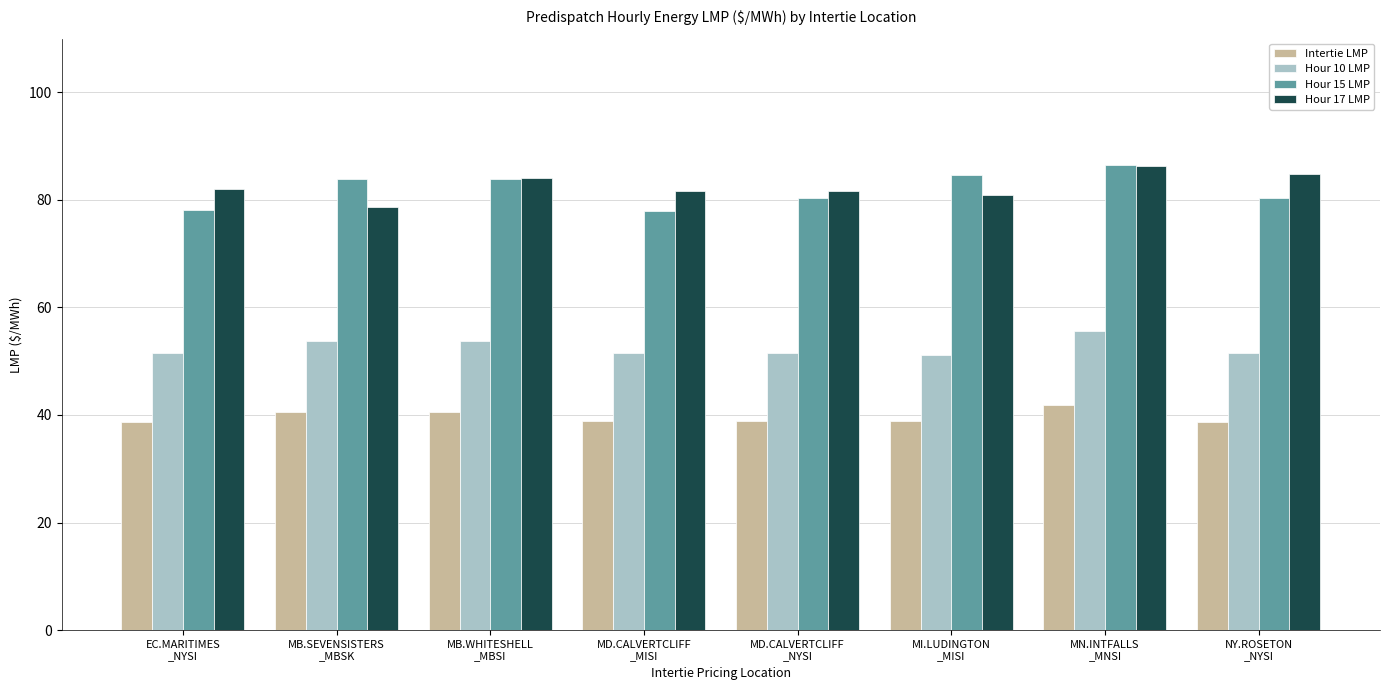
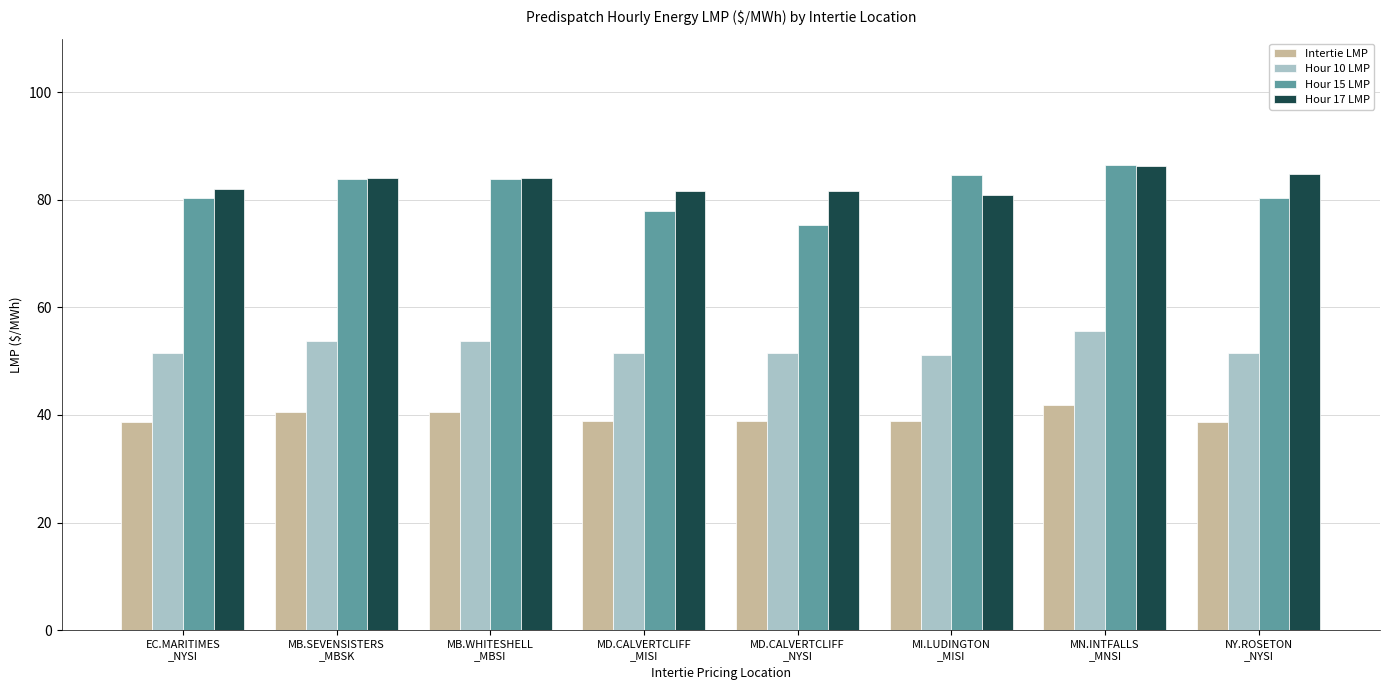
  {
    "Hour 15 LMP": {
-     "EC.MARITIMES _NYSI": 78,
+     "EC.MARITIMES _NYSI": 80,
      "MB.SEVENSISTERS _MBSK": 84,
      "MB.WHITESHELL _MBSI": 84,
      "MD.CALVERTCLIFF _MISI": 78,
-     "MD.CALVERTCLIFF _NYSI": 80,
+     "MD.CALVERTCLIFF _NYSI": 75,
      "MI.LUDINGTON _MISI": 85,
      "MN.INTFALLS _MNSI": 87,
      "NY.ROSETON _NYSI": 80
    },
    "Hour 17 LMP": {
      "EC.MARITIMES _NYSI": 82,
-     "MB.SEVENSISTERS _MBSK": 79,
+     "MB.SEVENSISTERS _MBSK": 84,
      "MB.WHITESHELL _MBSI": 84,
      "MD.CALVERTCLIFF _MISI": 82,
      "MD.CALVERTCLIFF _NYSI": 82,
      "MI.LUDINGTON _MISI": 81,
      "MN.INTFALLS _MNSI": 86,
      "NY.ROSETON _NYSI": 85
    }
  }
